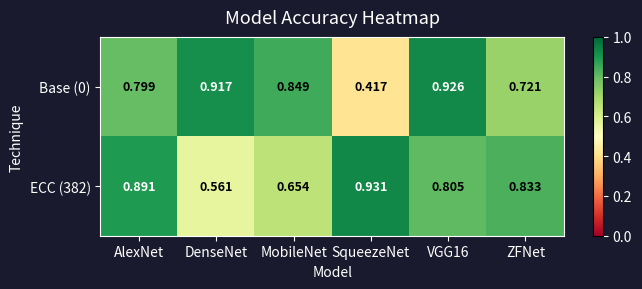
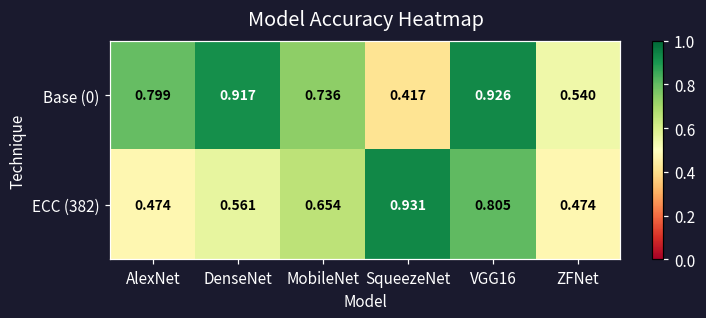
  {
    "Base (0)": {
      "AlexNet": 0.799,
      "DenseNet": 0.917,
-     "MobileNet": 0.849,
+     "MobileNet": 0.736,
      "SqueezeNet": 0.417,
      "VGG16": 0.926,
-     "ZFNet": 0.721
+     "ZFNet": 0.540
    },
    "ECC (382)": {
-     "AlexNet": 0.891,
+     "AlexNet": 0.474,
      "DenseNet": 0.561,
      "MobileNet": 0.654,
      "SqueezeNet": 0.931,
      "VGG16": 0.805,
-     "ZFNet": 0.833
+     "ZFNet": 0.474
    }
  }
